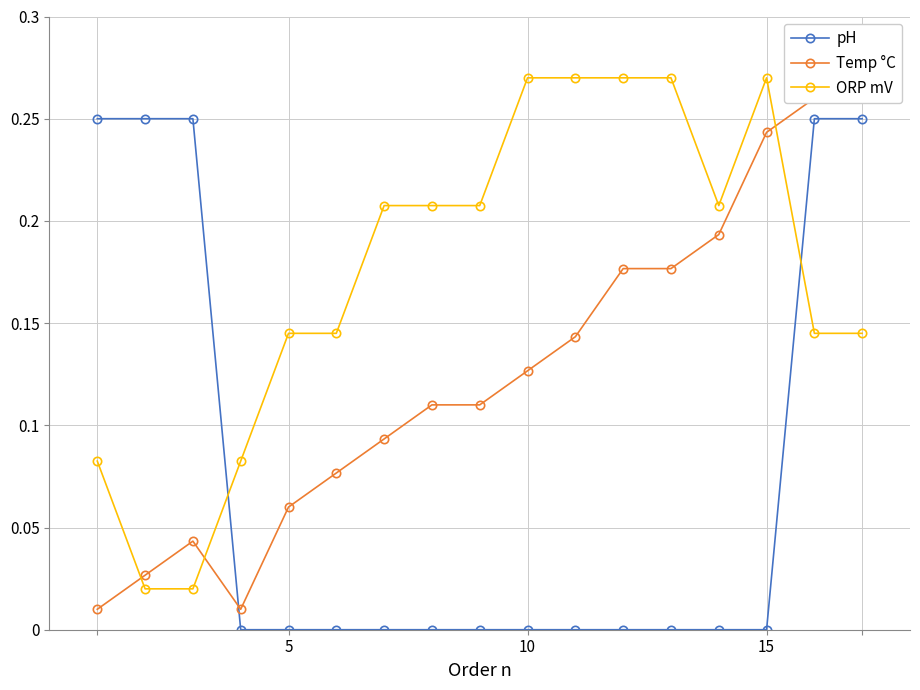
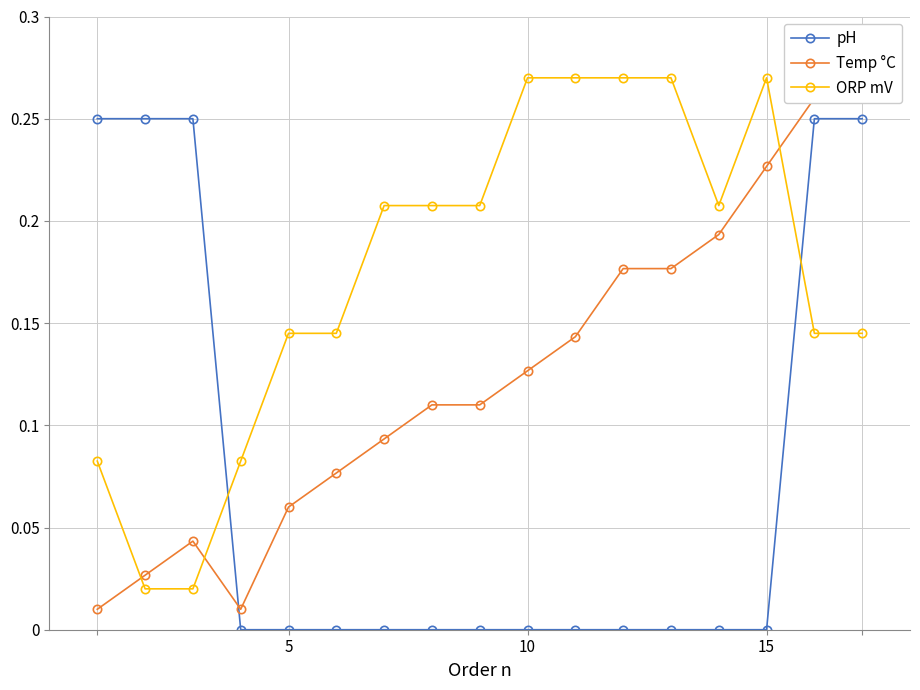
  {
    "pH": {
      "5": 0.000,
      "10": 0.000,
      "15": 0.000
    },
    "Temp °C": {
      "5": 0.060,
      "10": 0.127,
-     "15": 0.243
+     "15": 0.227
    },
    "ORP mV": {
      "5": 0.145,
      "10": 0.270,
      "15": 0.270
    }
  }
